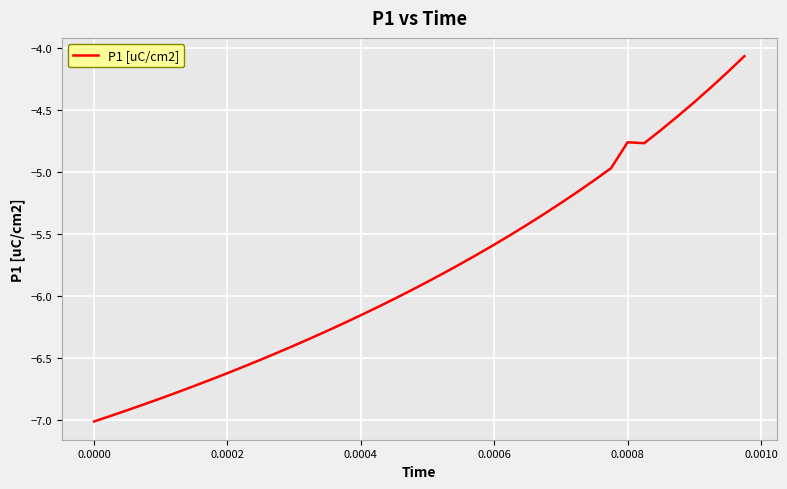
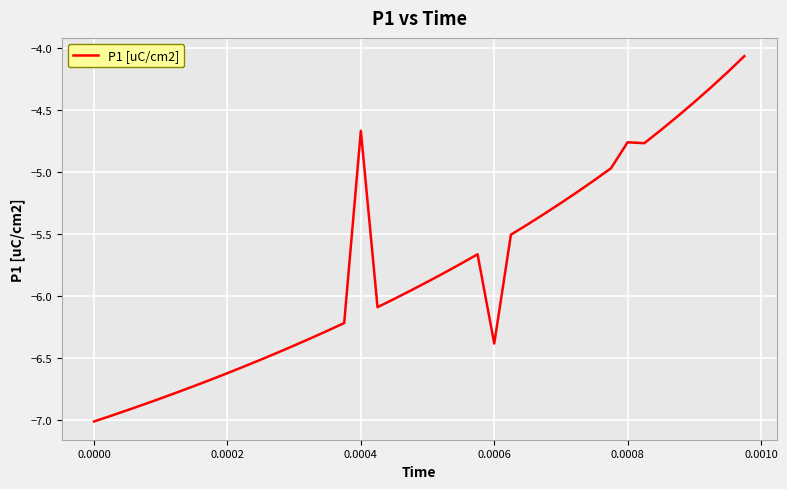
  {
    "0.0000": -7.01,
    "0.0002": -6.62,
-   "0.0004": -6.15,
-   "0.0006": -5.58,
+   "0.0004": -4.67,
+   "0.0006": -6.38,
    "0.0008": -4.76
  }
